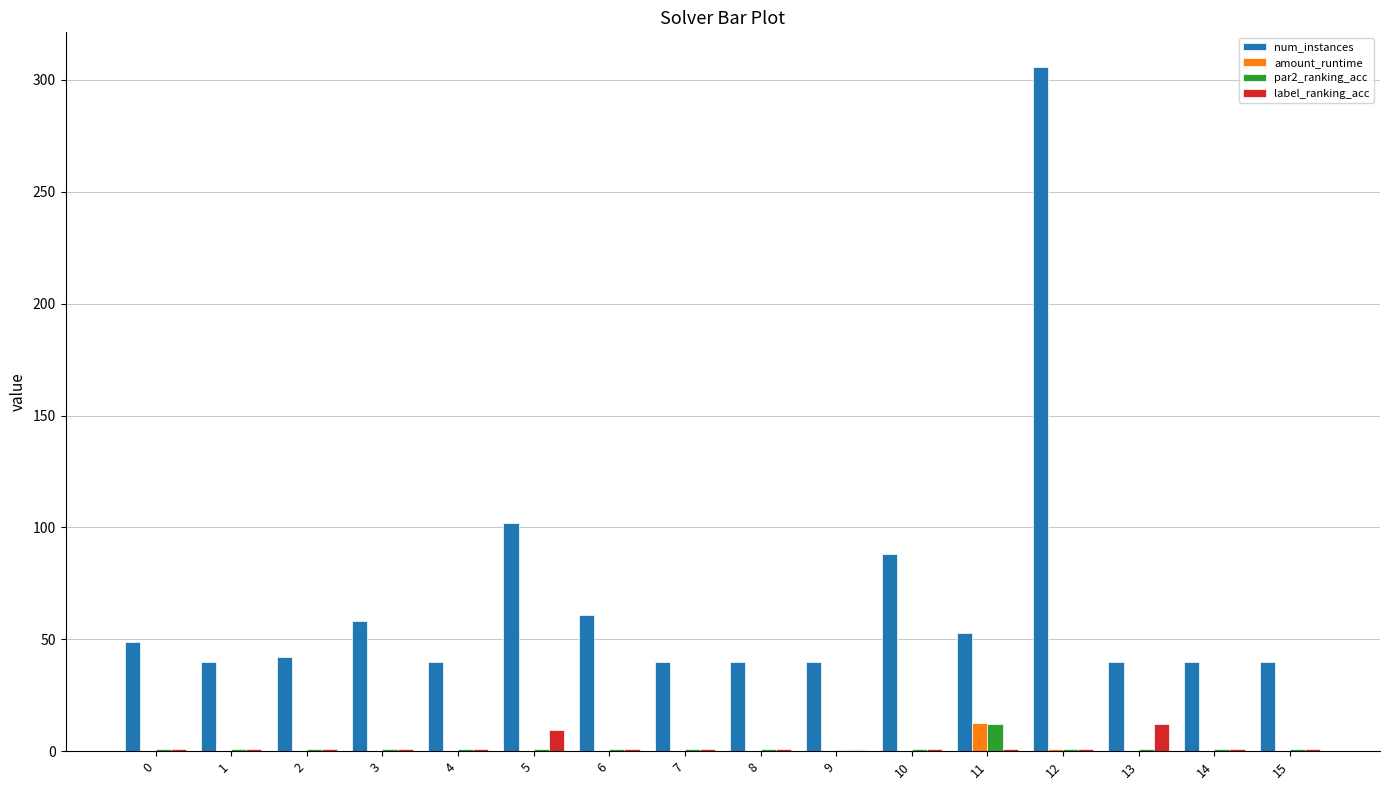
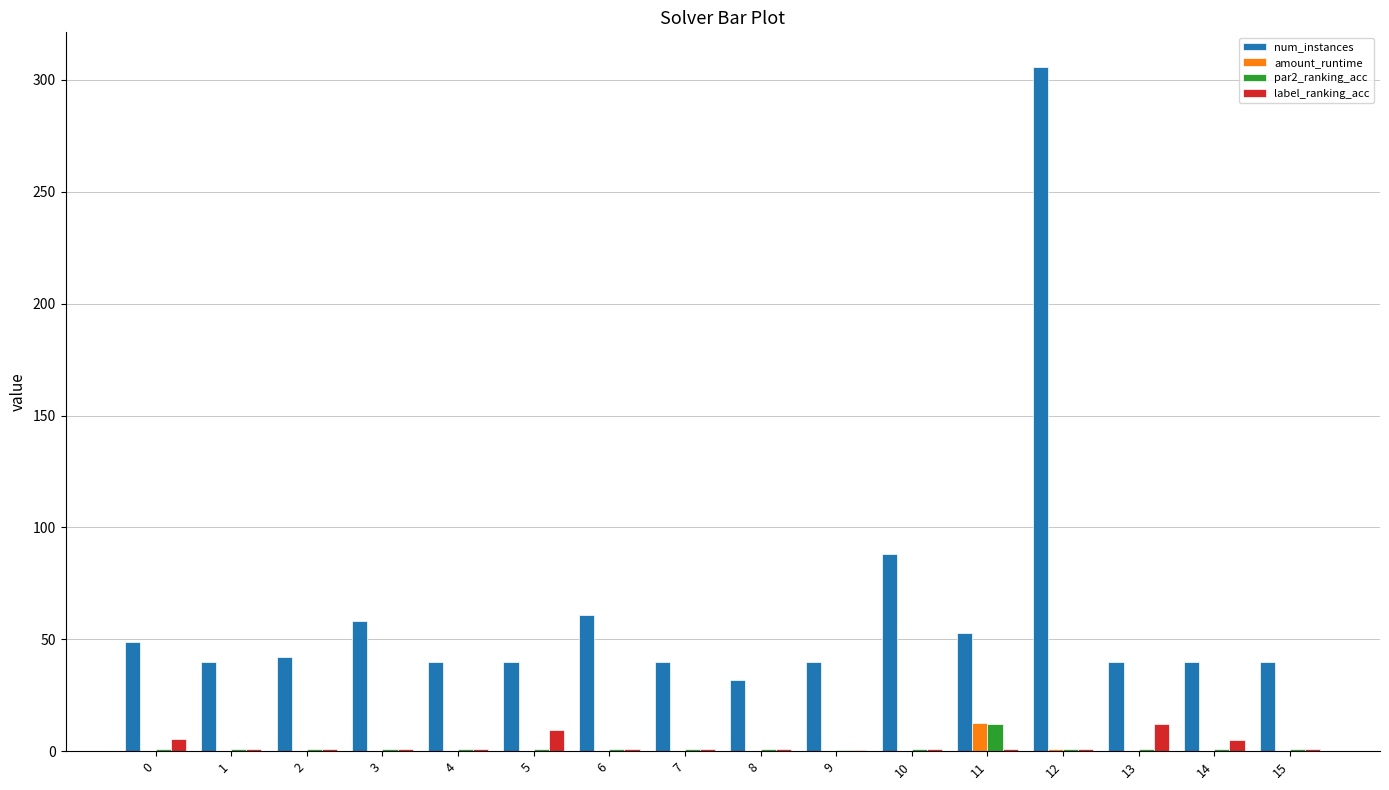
  {
    "num_instances": {
      "0": 49,
      "1": 40,
      "2": 42,
      "3": 58,
      "4": 40,
-     "5": 102,
+     "5": 40,
      "6": 61,
      "7": 40,
-     "8": 40,
+     "8": 32,
      "9": 40,
      "10": 88,
      "11": 53,
      "12": 306,
      "13": 40,
      "14": 40,
      "15": 40
    },
    "amount_runtime": {
      "11": 12
    },
    "par2_ranking_acc": {
      "11": 12
    },
    "label_ranking_acc": {
-     "0": 1,
+     "0": 5,
      "5": 10,
      "13": 12,
-     "14": 1
+     "14": 5
    }
  }
